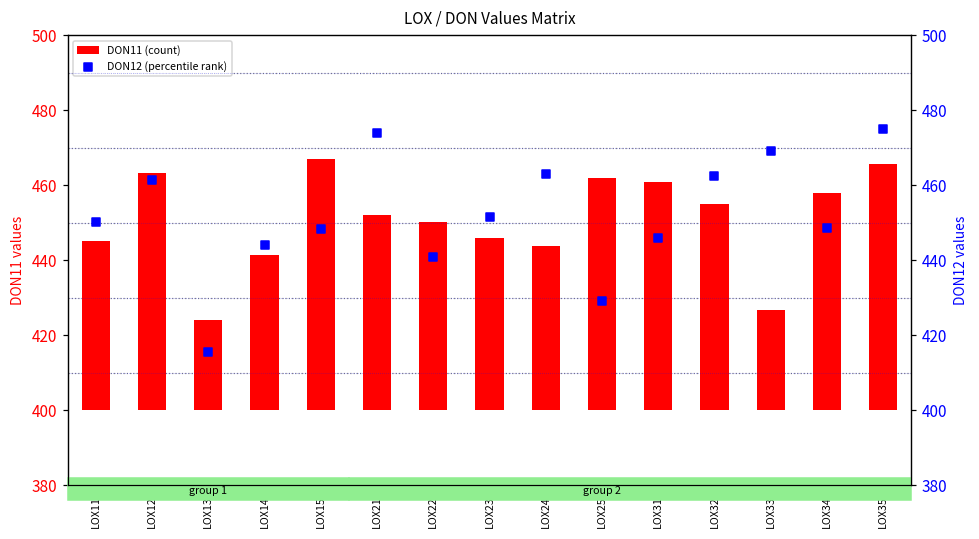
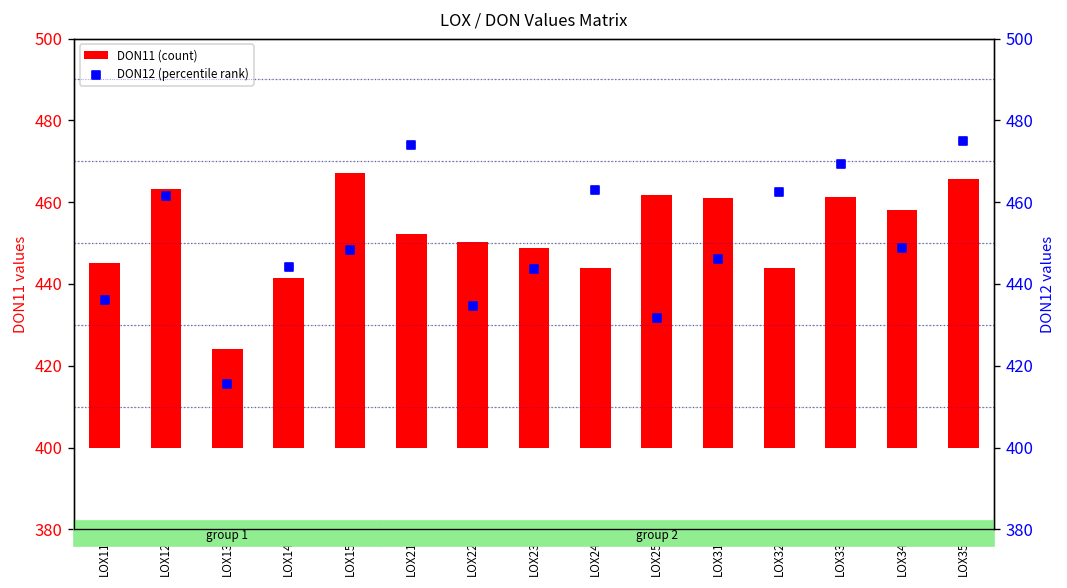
  {
    "DON11 (count)": {
      "LOX11": 445,
      "LOX12": 463,
      "LOX13": 424,
      "LOX14": 442,
      "LOX15": 467,
      "LOX21": 452,
      "LOX22": 450,
-     "LOX23": 446,
+     "LOX23": 449,
      "LOX24": 444,
      "LOX25": 462,
      "LOX31": 461,
-     "LOX32": 455,
-     "LOX33": 427,
+     "LOX32": 444,
+     "LOX33": 461,
      "LOX34": 458,
      "LOX35": 466
    },
    "DON12 (percentile rank)": {
-     "LOX11": 450,
-     "LOX22": 441,
-     "LOX23": 451,
-     "LOX25": 429
+     "LOX11": 436,
+     "LOX22": 435,
+     "LOX23": 444,
+     "LOX25": 432
    }
  }
